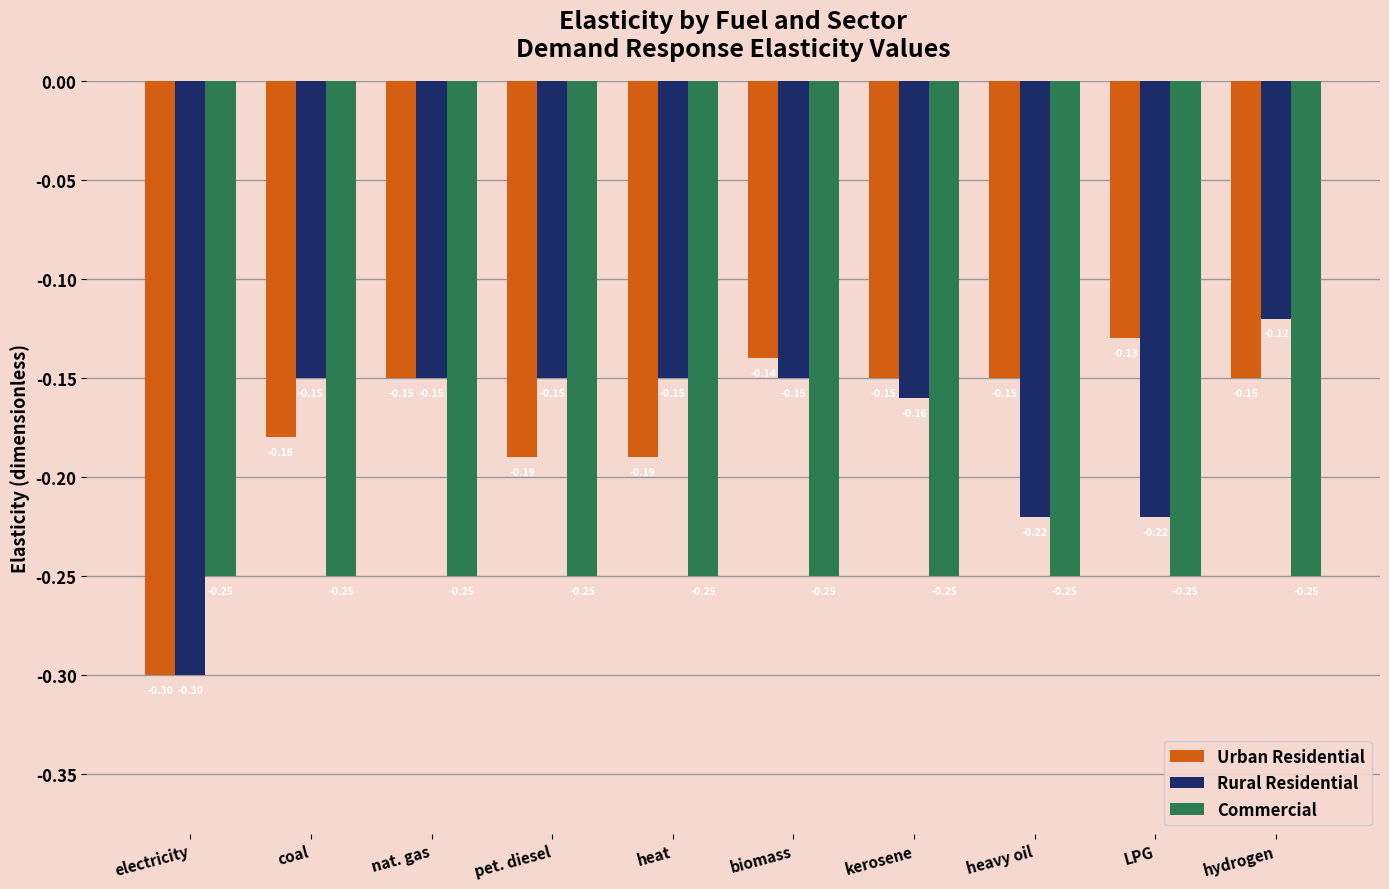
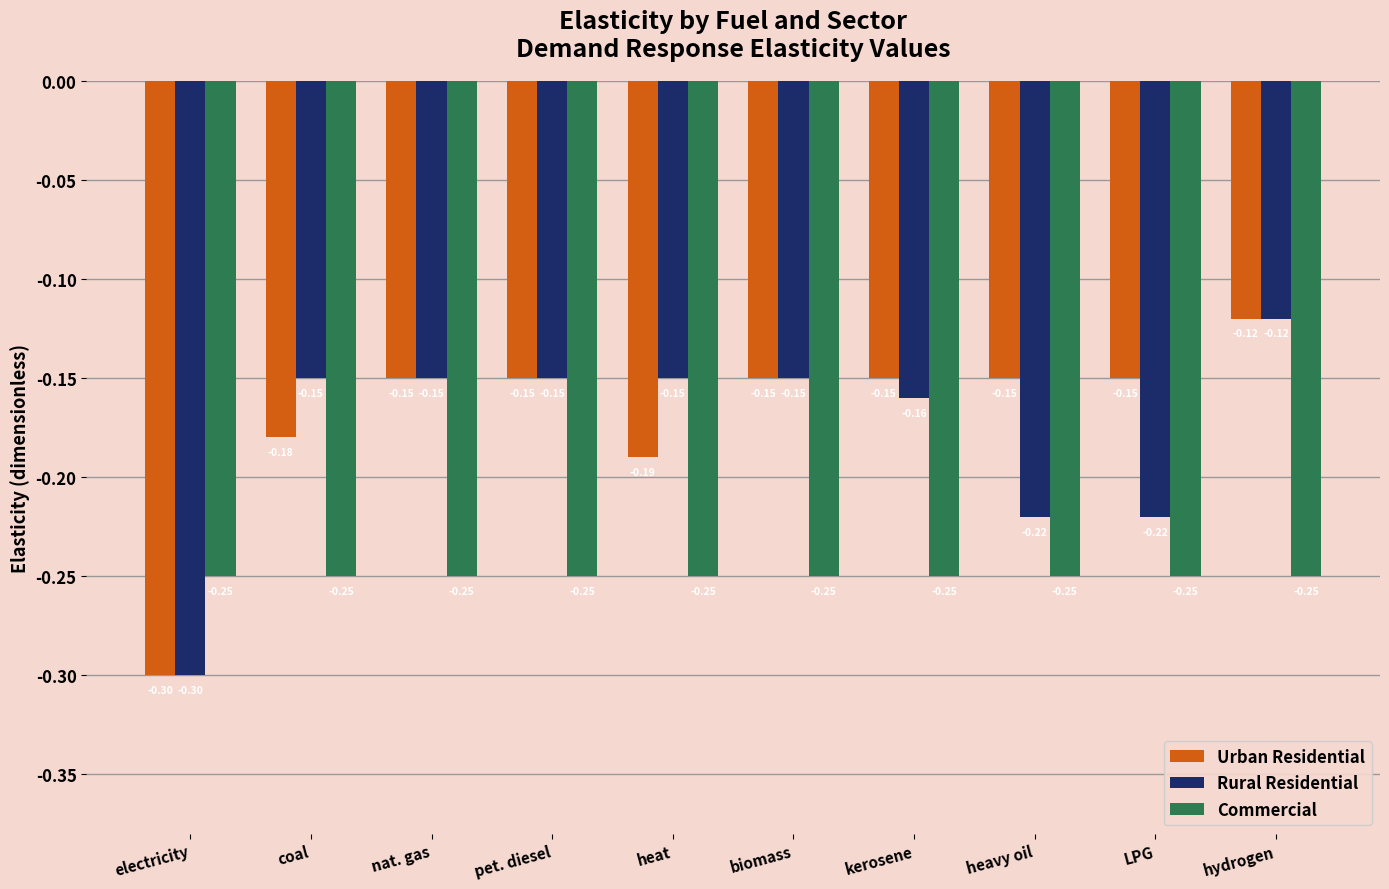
  {
    "Urban Residential": {
      "electricity": -0.30,
      "coal": -0.18,
      "nat. gas": -0.15,
-     "pet. diesel": -0.19,
+     "pet. diesel": -0.15,
      "heat": -0.19,
-     "biomass": -0.14,
+     "biomass": -0.15,
      "kerosene": -0.15,
      "heavy oil": -0.15,
-     "LPG": -0.13,
-     "hydrogen": -0.15
+     "LPG": -0.15,
+     "hydrogen": -0.12
    },
    "Rural Residential": {
      "electricity": -0.30,
      "coal": -0.15,
      "nat. gas": -0.15,
      "pet. diesel": -0.15,
      "heat": -0.15,
      "biomass": -0.15,
      "kerosene": -0.16,
      "heavy oil": -0.22,
      "LPG": -0.22,
      "hydrogen": -0.12
    },
    "Commercial": {
      "electricity": -0.25,
      "coal": -0.25,
      "nat. gas": -0.25,
      "pet. diesel": -0.25,
      "heat": -0.25,
      "biomass": -0.25,
      "kerosene": -0.25,
      "heavy oil": -0.25,
      "LPG": -0.25,
      "hydrogen": -0.25
    }
  }
